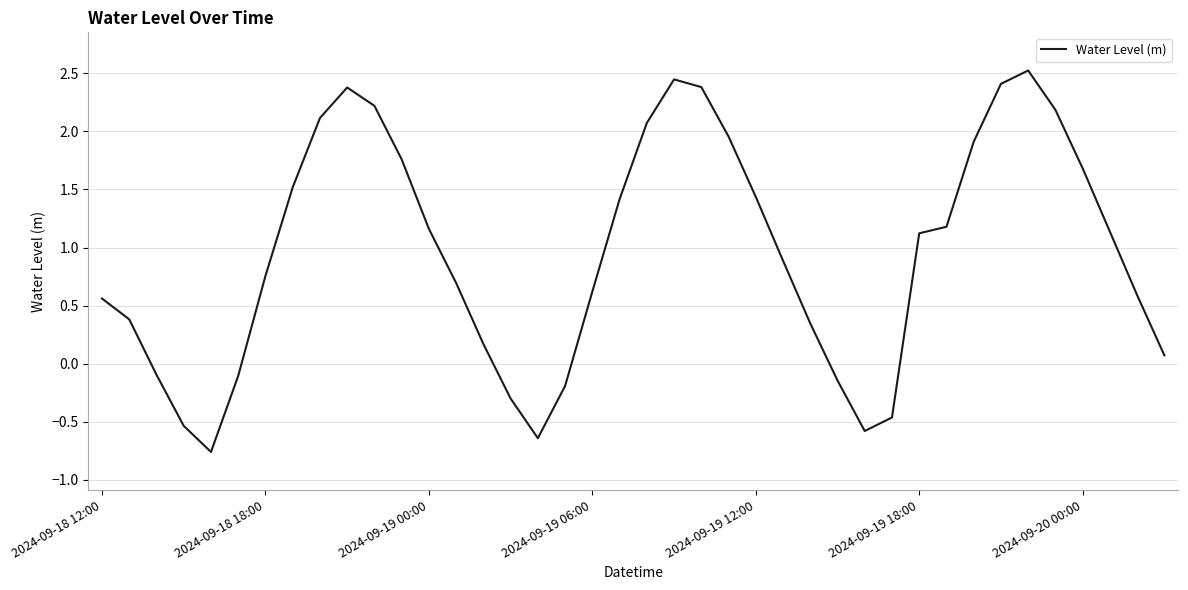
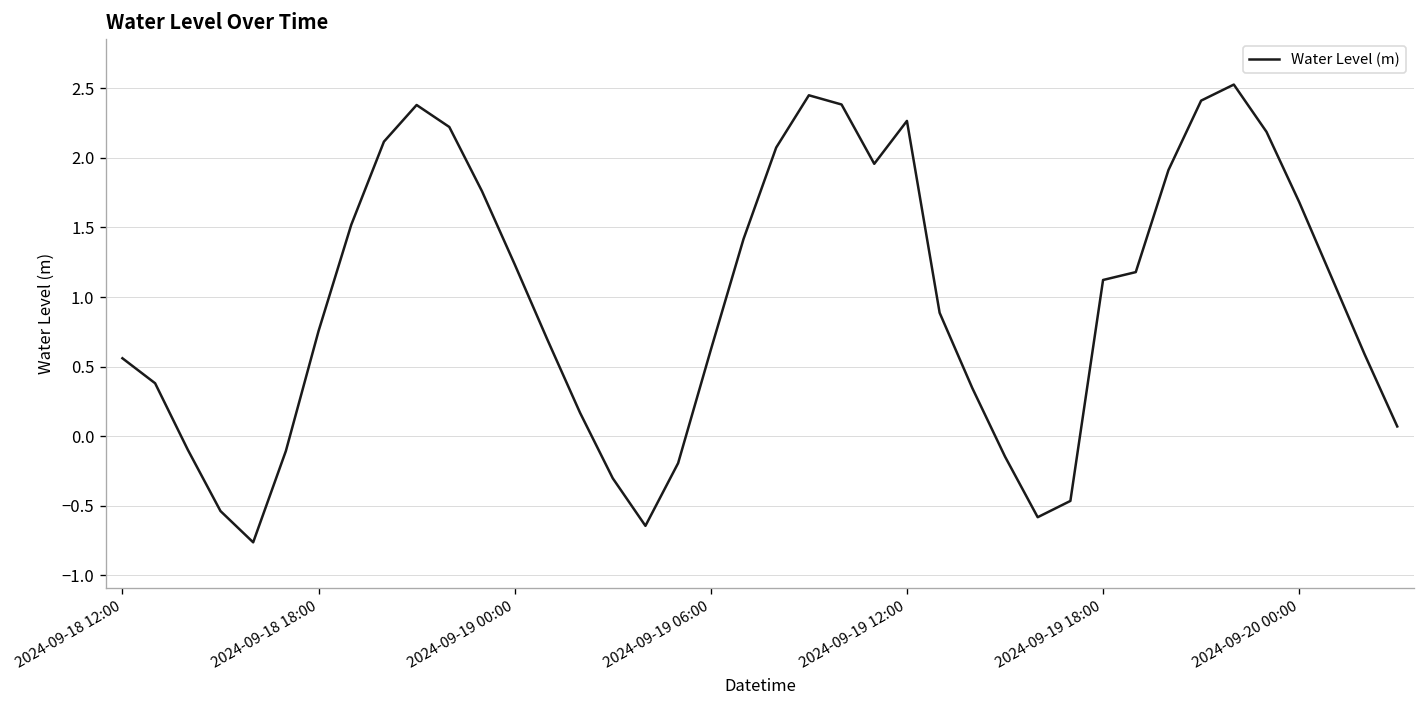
  {
    "2024-09-18 12:00": 0.56,
    "2024-09-18 18:00": 0.76,
-   "2024-09-19 00:00": 1.16,
+   "2024-09-19 00:00": 1.23,
    "2024-09-19 06:00": 0.62,
-   "2024-09-19 12:00": 1.44,
+   "2024-09-19 12:00": 2.26,
    "2024-09-19 18:00": 1.12,
    "2024-09-20 00:00": 1.68
  }
